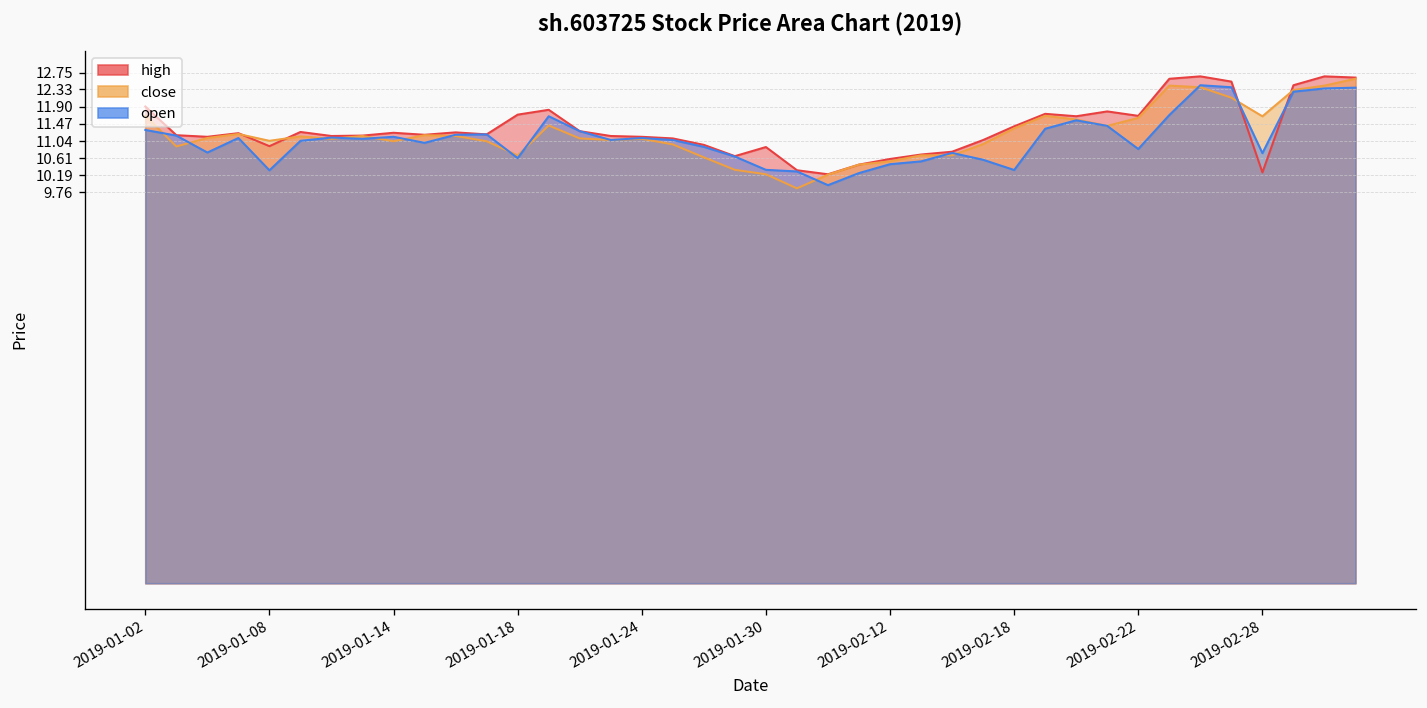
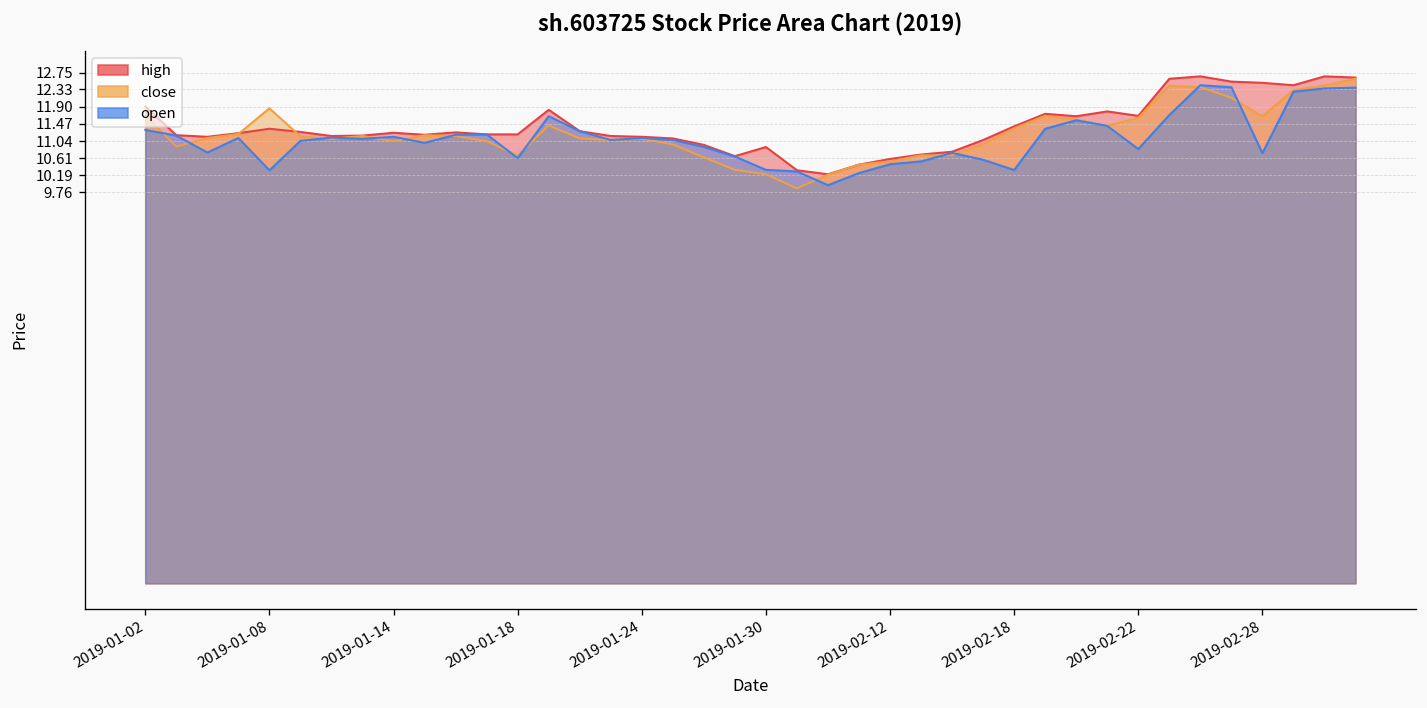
  {
    "high": {
-     "2019-01-08": 10.9,
+     "2019-01-08": 11.3,
      "2019-01-14": 11.2,
-     "2019-01-18": 11.7,
+     "2019-01-18": 11.2,
      "2019-01-30": 10.9,
-     "2019-02-28": 10.3
+     "2019-02-28": 12.5
    },
    "close": {
-     "2019-01-08": 11.0,
+     "2019-01-08": 11.9,
      "2019-01-14": 11.0,
      "2019-01-30": 10.2,
      "2019-02-28": 11.7
    },
    "open": {
      "2019-01-08": 10.3,
      "2019-01-14": 11.1,
      "2019-01-30": 10.3,
      "2019-02-18": 10.3,
      "2019-02-22": 10.8,
      "2019-02-28": 10.7
    }
  }
